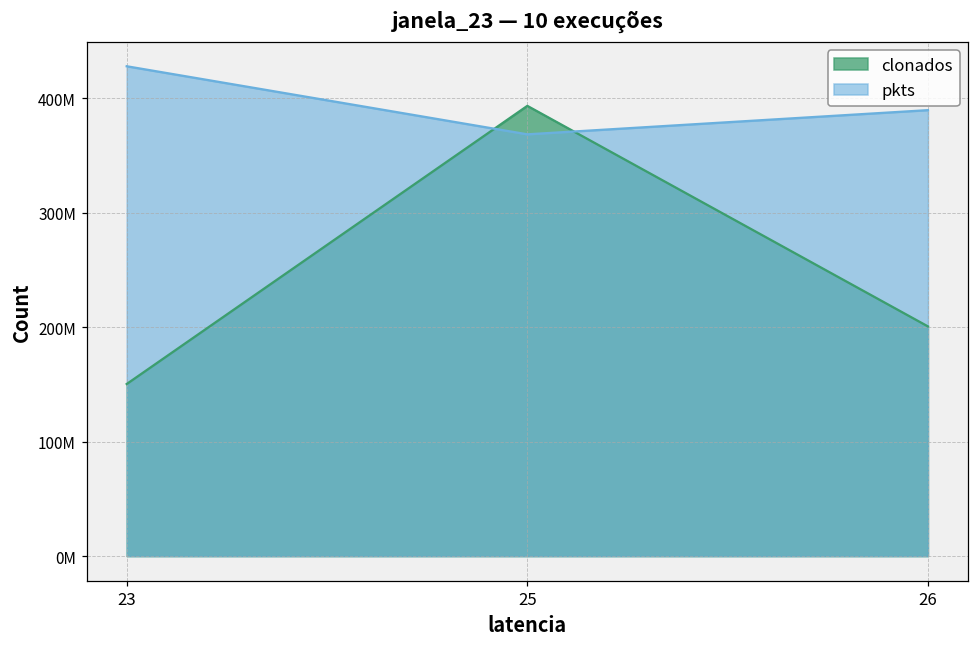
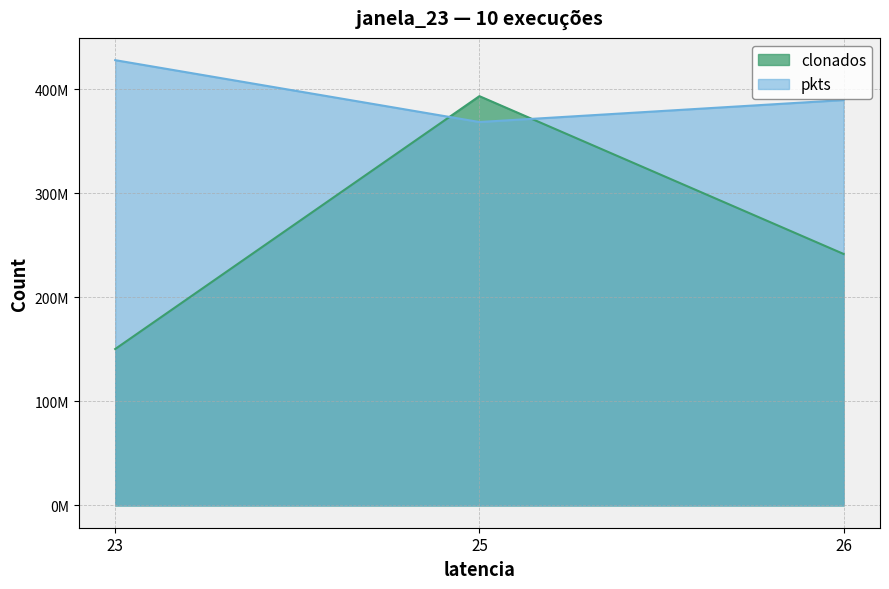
  {
    "clonados": {
      "23": 150000000,
      "25": 393000000,
-     "26": 201000000
+     "26": 242000000
    },
    "pkts": {
      "23": 428000000,
      "25": 368000000,
      "26": 390000000
    }
  }
